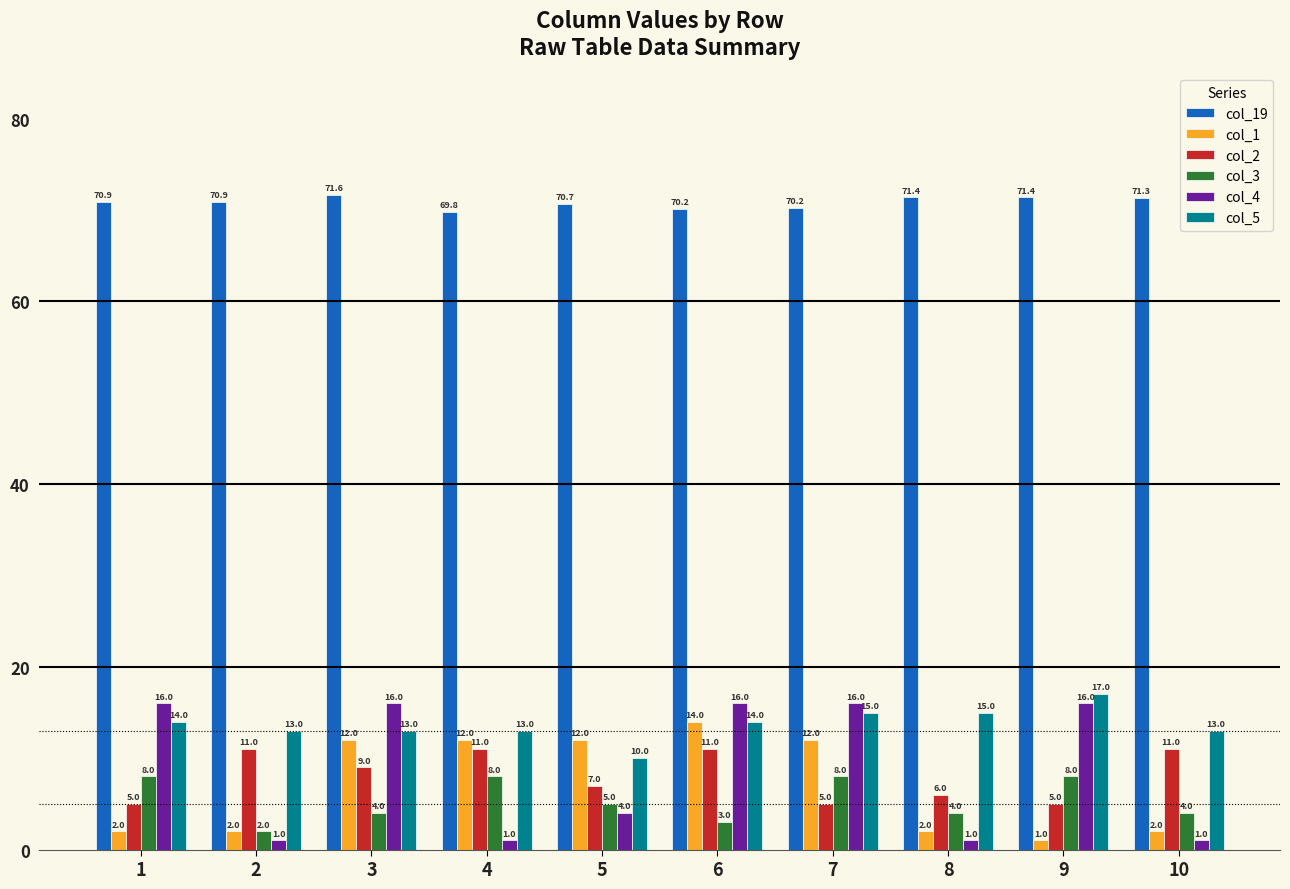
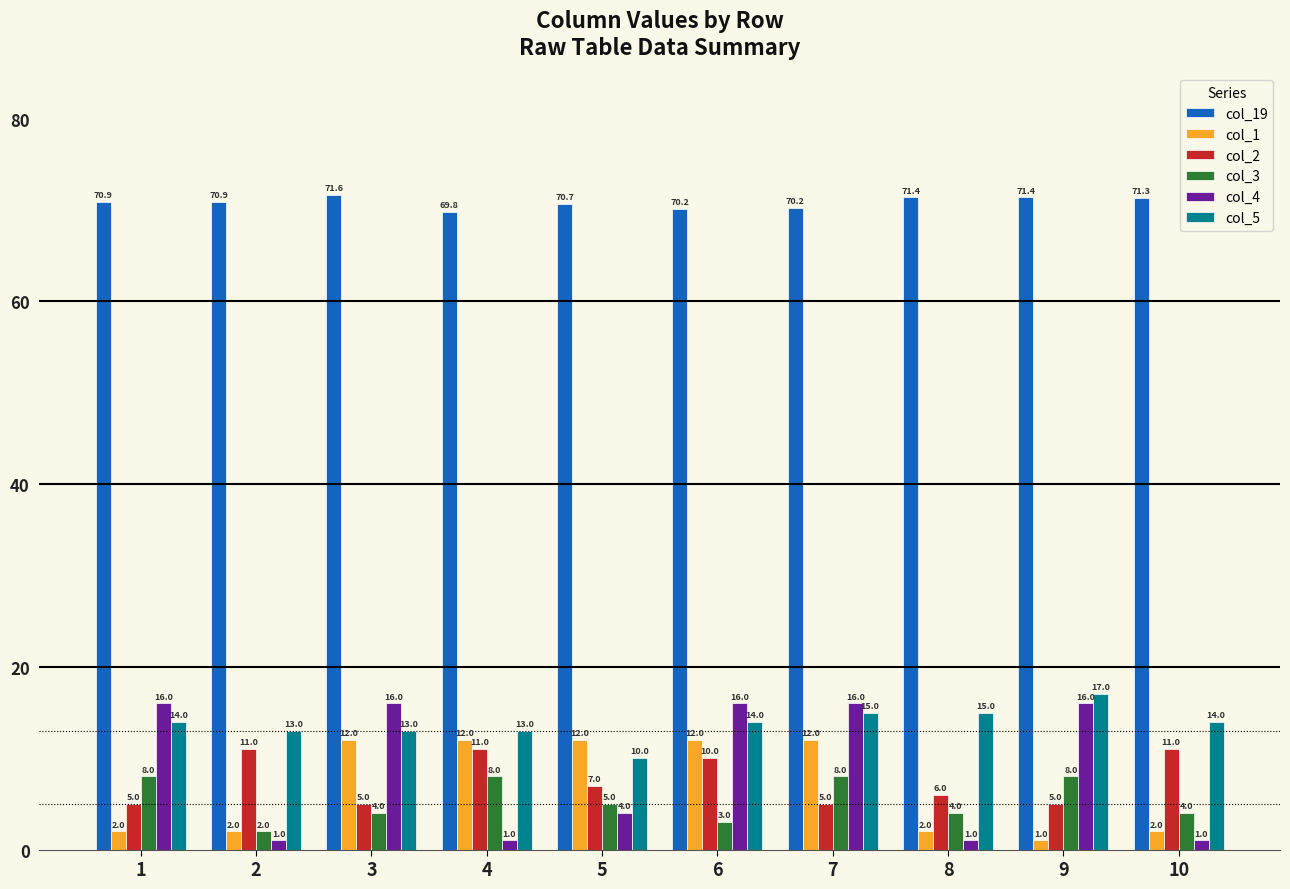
  {
    "col_19": {
      "1": 70.9,
      "2": 70.9,
      "3": 71.6,
      "4": 69.8,
      "5": 70.7,
      "6": 70.2,
      "7": 70.2,
      "8": 71.4,
      "9": 71.4,
      "10": 71.3
    },
    "col_1": {
      "1": 2.0,
      "2": 2.0,
      "3": 12.0,
      "4": 12.0,
      "5": 12.0,
-     "6": 14.0,
+     "6": 12.0,
      "7": 12.0,
      "8": 2.0,
      "9": 1.0,
      "10": 2.0
    },
    "col_2": {
      "1": 5.0,
      "2": 11.0,
-     "3": 9.0,
+     "3": 5.0,
      "4": 11.0,
      "5": 7.0,
-     "6": 11.0,
+     "6": 10.0,
      "7": 5.0,
      "8": 6.0,
      "9": 5.0,
      "10": 11.0
    },
    "col_3": {
      "1": 8.0,
      "2": 2.0,
      "3": 4.0,
      "4": 8.0,
      "5": 5.0,
      "6": 3.0,
      "7": 8.0,
      "8": 4.0,
      "9": 8.0,
      "10": 4.0
    },
    "col_4": {
      "1": 16.0,
      "2": 1.0,
      "3": 16.0,
      "4": 1.0,
      "5": 4.0,
      "6": 16.0,
      "7": 16.0,
      "8": 1.0,
      "9": 16.0,
      "10": 1.0
    },
    "col_5": {
      "1": 14.0,
      "2": 13.0,
      "3": 13.0,
      "4": 13.0,
      "5": 10.0,
      "6": 14.0,
      "7": 15.0,
      "8": 15.0,
      "9": 17.0,
-     "10": 13.0
+     "10": 14.0
    }
  }
